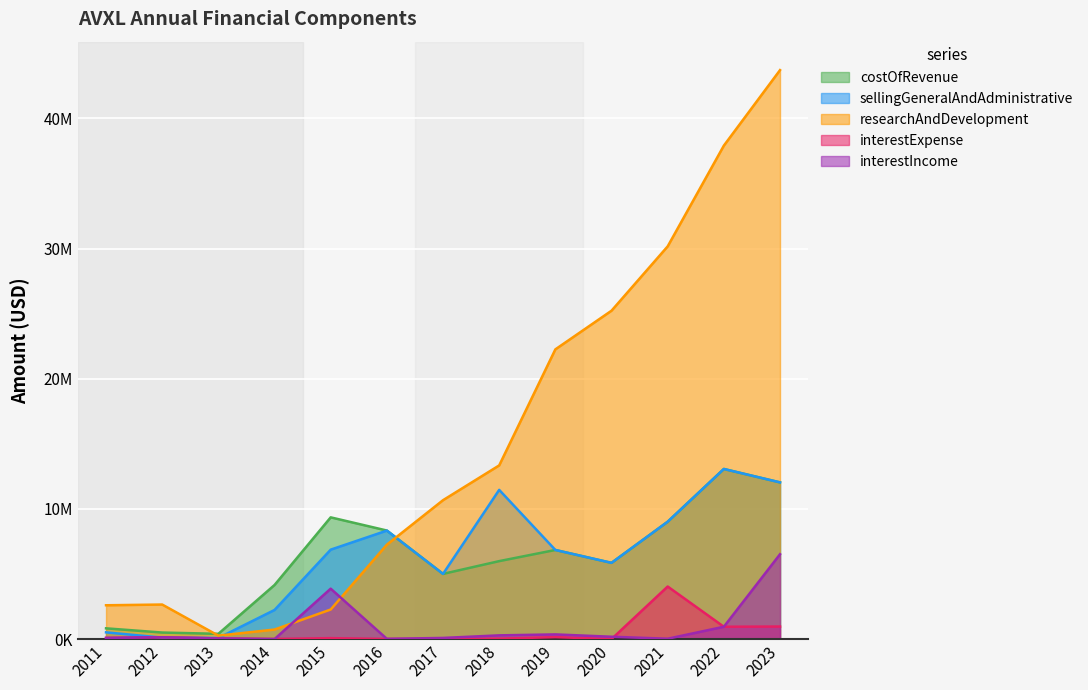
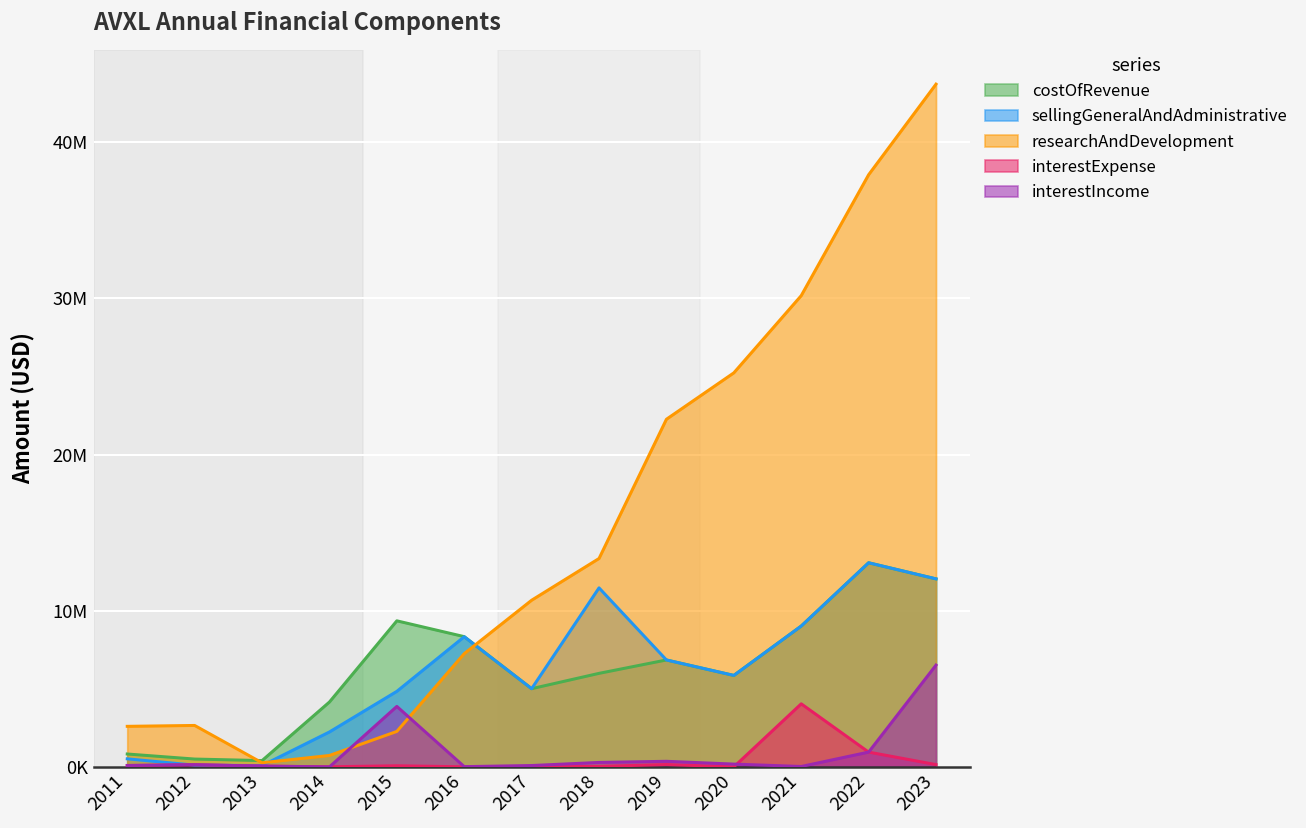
  {
    "costOfRevenue": {
      "2011": 800000,
      "2012": 500000,
      "2014": 4200000,
      "2015": 9400000,
      "2018": 6000000
    },
    "sellingGeneralAndAdministrative": {
      "2011": 500000,
      "2014": 2200000,
-     "2015": 6900000,
+     "2015": 4800000,
      "2018": 11500000
    },
    "researchAndDevelopment": {
      "2011": 2600000,
      "2012": 2700000,
      "2014": 700000,
      "2015": 2300000,
      "2016": 7300000,
      "2017": 10700000,
      "2018": 13300000,
      "2019": 22300000,
      "2020": 25200000,
      "2021": 30200000,
      "2022": 37900000,
      "2023": 43700000
    },
    "interestExpense": {
      "2015": 100000,
      "2018": 0,
      "2019": 200000,
      "2021": 4000000,
-     "2023": 1000000
+     "2023": 100000
    },
    "interestIncome": {
      "2015": 3900000,
      "2018": 300000,
      "2019": 400000,
      "2021": 0,
      "2023": 6500000
    }
  }
